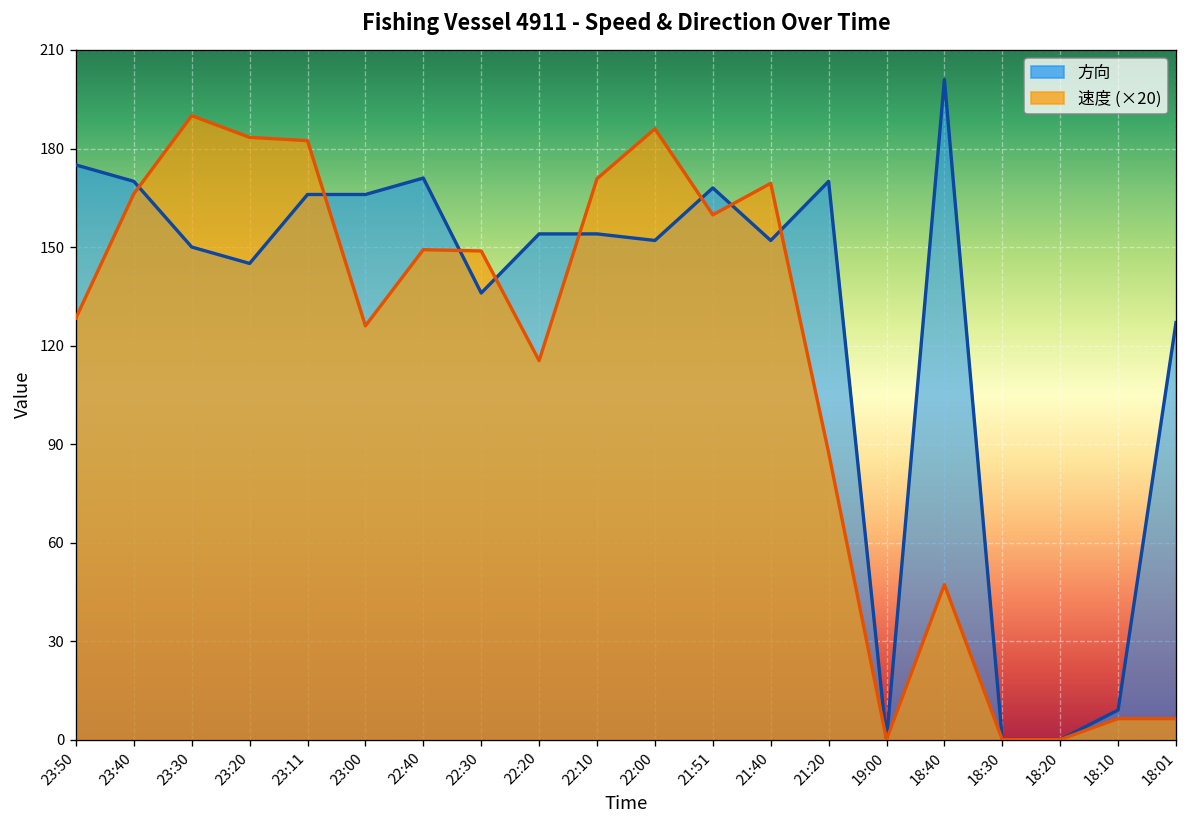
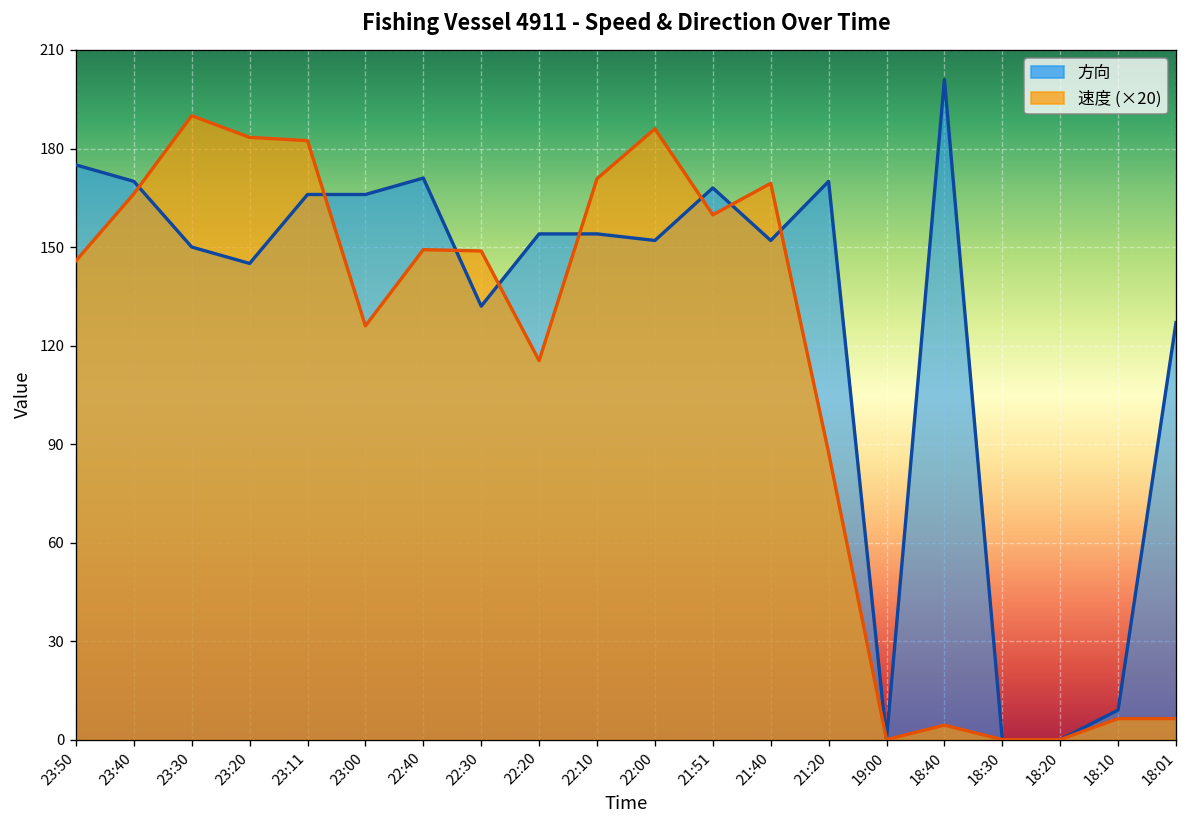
  {
    "方向": {
      "23:50": 175,
      "23:40": 170,
      "23:30": 150,
      "23:20": 145,
      "23:11": 166,
      "23:00": 166,
      "22:40": 171,
-     "22:30": 136,
+     "22:30": 132,
      "22:20": 154,
      "22:10": 154,
      "22:00": 152,
      "21:51": 168,
      "21:40": 152,
      "21:20": 170,
      "18:40": 201,
      "18:10": 9,
      "18:01": 127
    },
    "速度 (×20)": {
-     "23:50": 128,
+     "23:50": 146,
      "23:40": 166,
      "23:30": 190,
      "23:20": 183,
      "23:11": 182,
      "23:00": 126,
      "22:40": 149,
      "22:30": 149,
      "22:20": 115,
      "22:10": 171,
      "22:00": 186,
      "21:51": 160,
      "21:40": 169,
      "21:20": 87,
-     "18:40": 47,
+     "18:40": 4,
      "18:10": 6,
      "18:01": 6
    }
  }
